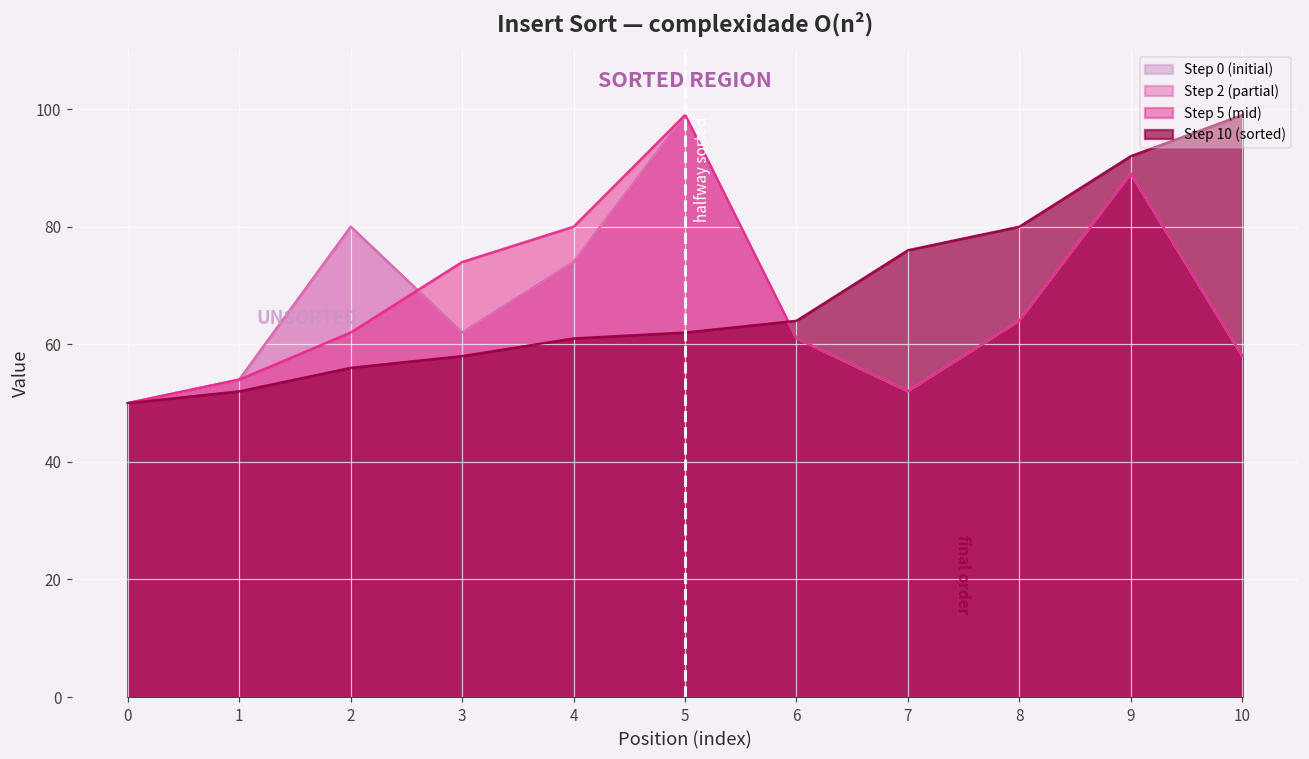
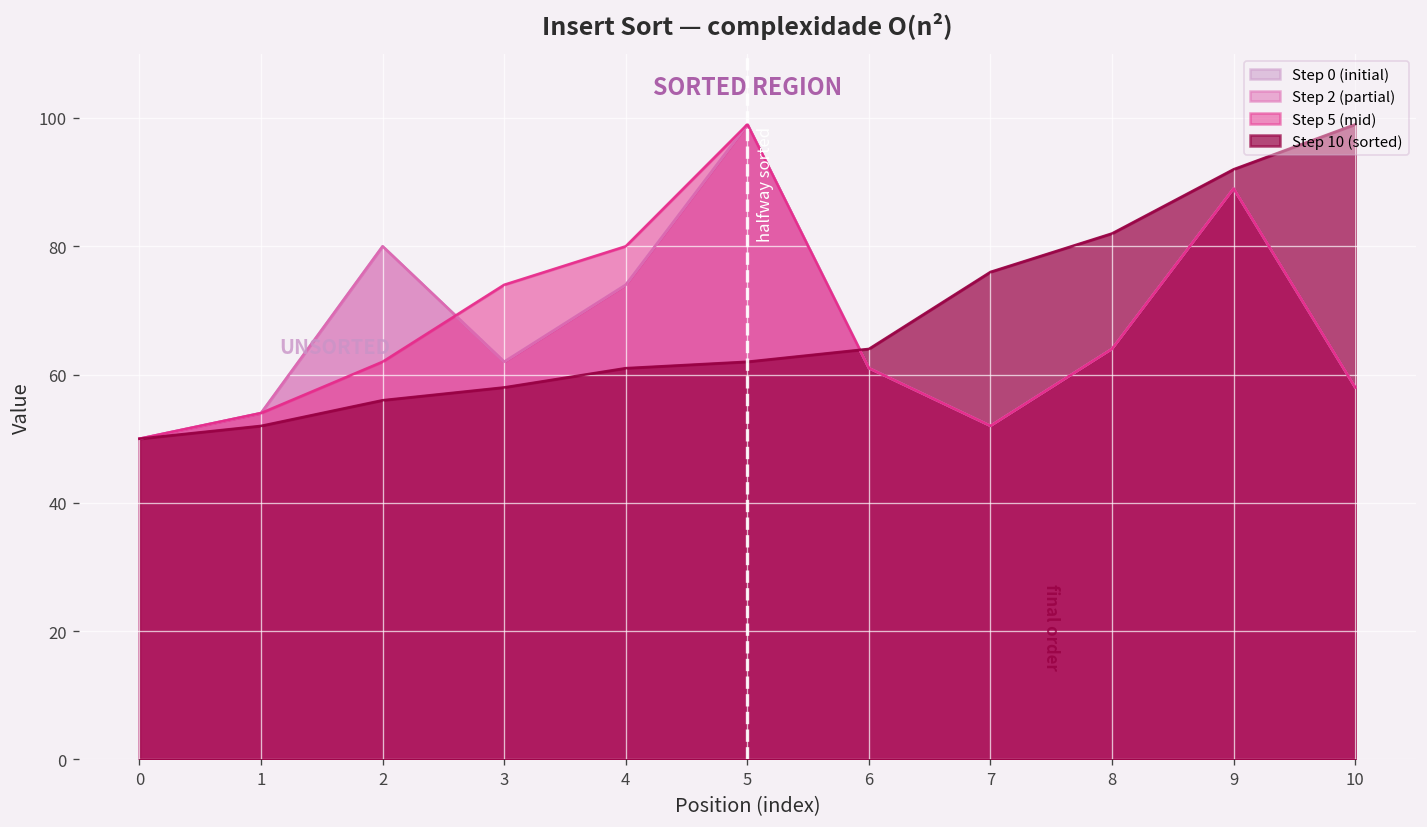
  {
    "Step 10 (sorted)": {
      "1": 52,
      "2": 56,
      "3": 58,
      "4": 61,
      "5": 62,
      "6": 64,
      "7": 76,
-     "8": 80,
+     "8": 82,
      "9": 92
    }
  }
